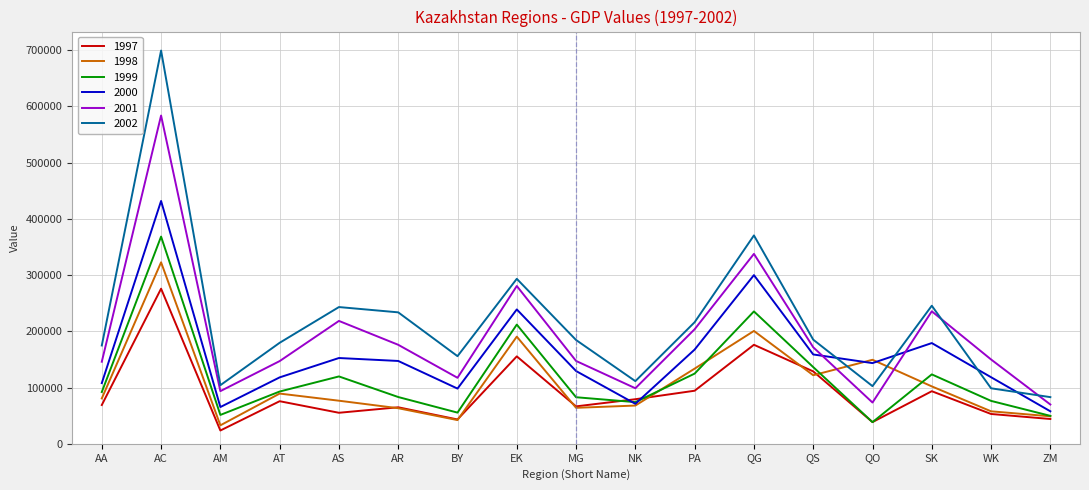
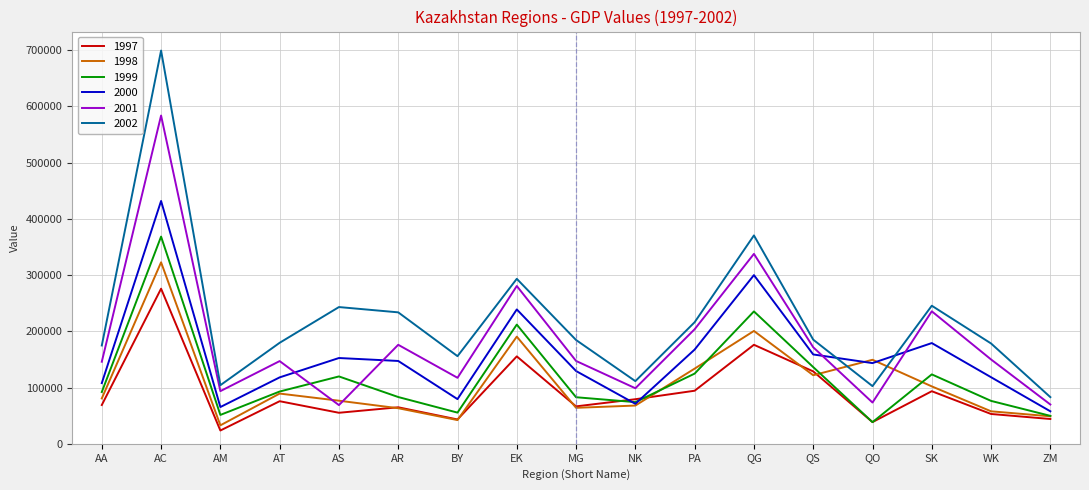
  {
    "1997": {
      "AA": 70000,
      "AC": 280000,
      "AM": 20000,
      "AT": 80000,
      "AS": 60000,
      "EK": 160000,
      "NK": 80000,
      "PA": 90000,
      "QG": 180000,
      "QS": 130000,
      "SK": 90000,
      "WK": 50000,
      "ZM": 40000
    },
    "1998": {
      "AA": 80000,
      "AC": 320000,
      "AM": 30000,
      "AS": 80000,
      "EK": 190000,
      "PA": 130000,
      "QG": 200000,
      "QS": 120000,
      "QO": 150000,
      "SK": 100000,
      "WK": 60000
    },
    "1999": {
      "AA": 90000,
      "AC": 370000,
      "AM": 50000,
      "AS": 120000,
      "AR": 80000,
      "BY": 60000,
      "EK": 210000,
      "MG": 80000,
      "PA": 120000,
      "QG": 240000,
      "QS": 140000,
      "SK": 120000,
      "WK": 80000
    },
    "2000": {
      "AA": 110000,
      "AC": 430000,
      "AM": 70000,
      "AT": 120000,
      "AS": 150000,
      "AR": 150000,
-     "BY": 100000,
+     "BY": 80000,
      "EK": 240000,
      "MG": 130000,
      "PA": 170000,
      "QG": 300000,
      "QS": 160000,
      "QO": 140000,
      "SK": 180000,
      "WK": 120000,
      "ZM": 60000
    },
    "2001": {
      "AA": 150000,
      "AC": 580000,
      "AM": 90000,
      "AT": 150000,
-     "AS": 220000,
+     "AS": 70000,
      "AR": 180000,
      "BY": 120000,
      "EK": 280000,
      "MG": 150000,
      "NK": 100000,
      "PA": 200000,
      "QG": 340000,
      "QS": 170000,
      "QO": 70000,
      "SK": 240000,
      "WK": 150000,
      "ZM": 70000
    },
    "2002": {
      "AA": 170000,
      "AC": 700000,
      "AM": 100000,
      "AT": 180000,
      "AS": 240000,
      "AR": 230000,
      "BY": 160000,
      "EK": 290000,
      "MG": 180000,
      "NK": 110000,
      "PA": 220000,
      "QG": 370000,
      "QS": 190000,
      "QO": 100000,
      "SK": 250000,
-     "WK": 100000,
+     "WK": 180000,
      "ZM": 80000
    }
  }
